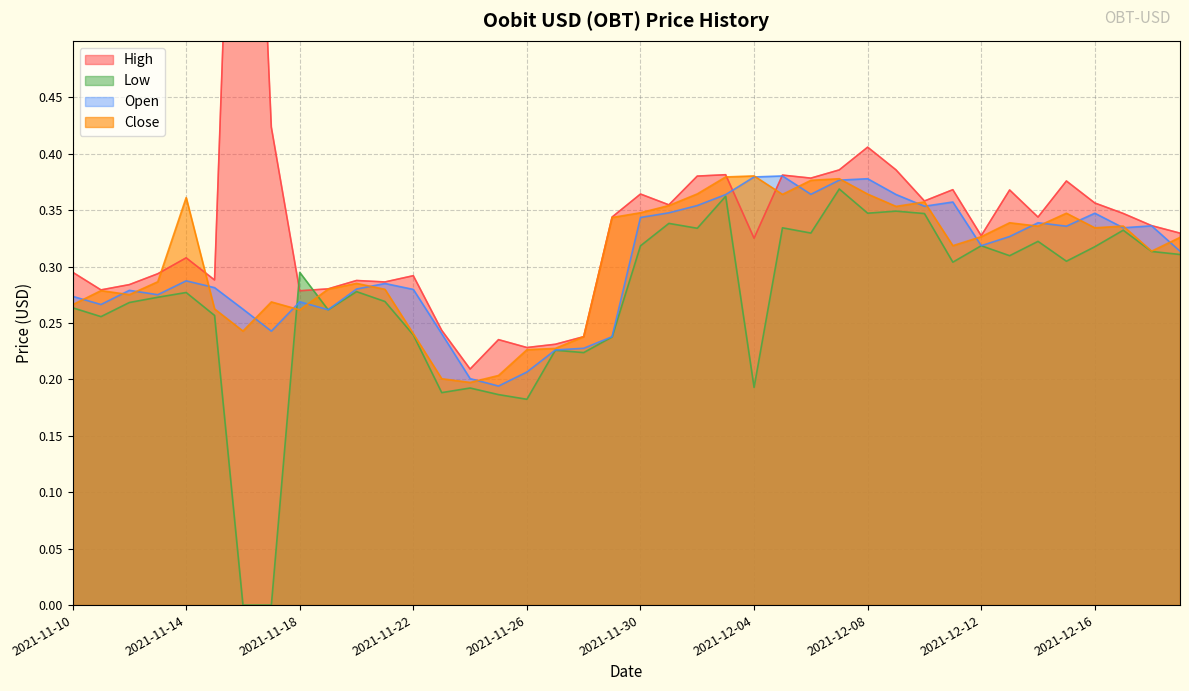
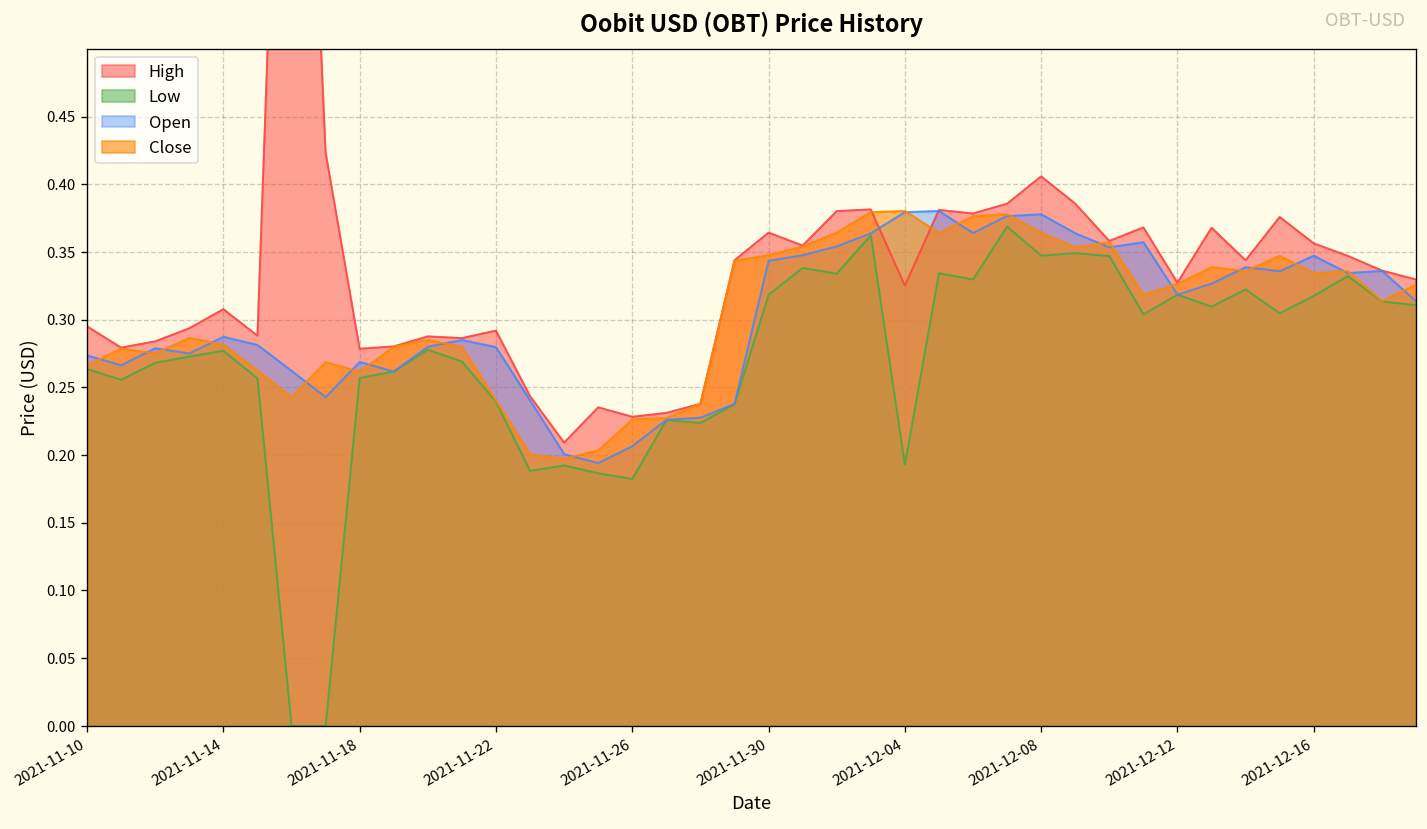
  {
    "High": {
      "2021-11-10": 0.295,
      "2021-11-14": 0.308,
      "2021-11-18": 0.279,
      "2021-11-22": 0.292,
      "2021-11-30": 0.364,
      "2021-12-04": 0.325,
      "2021-12-08": 0.406,
      "2021-12-16": 0.356
    },
    "Low": {
      "2021-11-10": 0.263,
      "2021-11-14": 0.277,
-     "2021-11-18": 0.295,
+     "2021-11-18": 0.257,
      "2021-11-26": 0.182,
      "2021-11-30": 0.318,
      "2021-12-04": 0.193,
      "2021-12-08": 0.347,
      "2021-12-16": 0.318
    },
    "Open": {
      "2021-11-10": 0.274,
      "2021-11-14": 0.287,
      "2021-11-18": 0.269,
      "2021-11-22": 0.280,
      "2021-11-26": 0.207,
      "2021-11-30": 0.343,
      "2021-12-08": 0.378,
      "2021-12-16": 0.347
    },
    "Close": {
      "2021-11-10": 0.266,
-     "2021-11-14": 0.361,
+     "2021-11-14": 0.282,
      "2021-11-18": 0.262,
      "2021-11-30": 0.348,
      "2021-12-08": 0.364,
      "2021-12-16": 0.334
    }
  }
